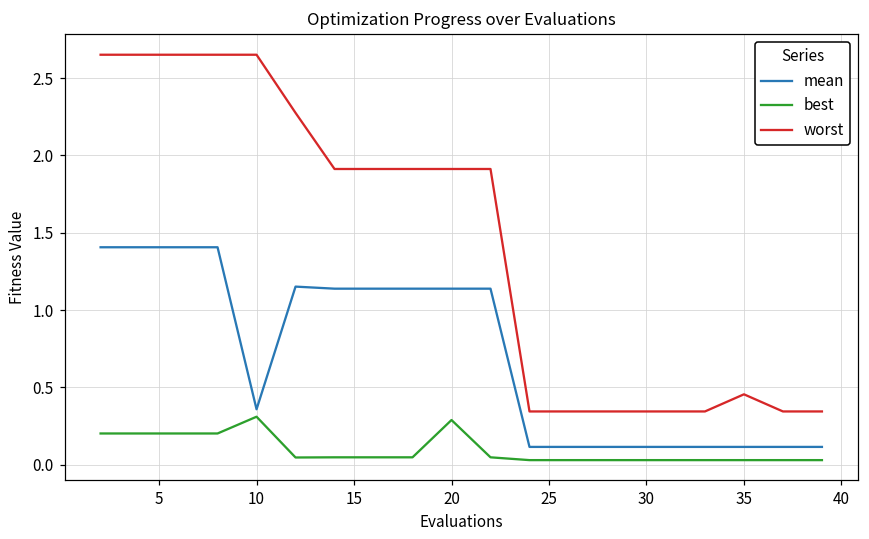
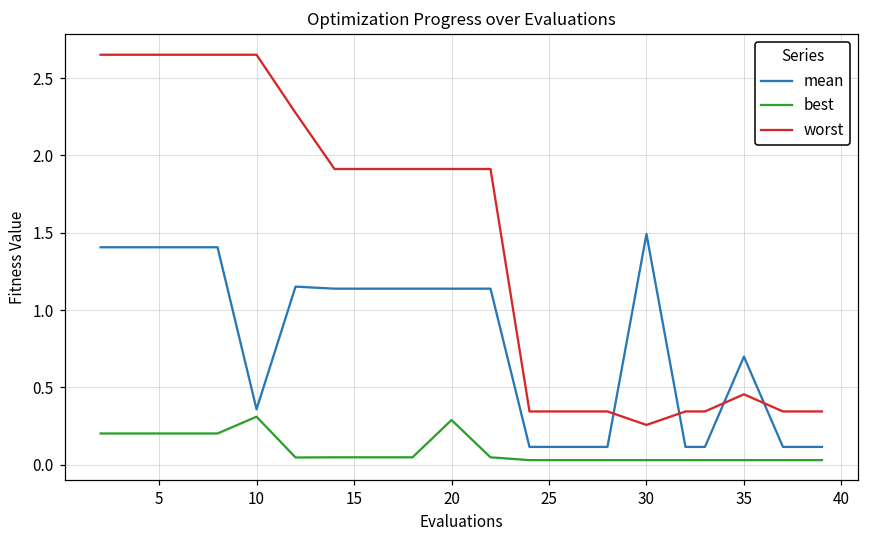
  {
    "mean": {
      "10": 0.36,
      "20": 1.14,
-     "30": 0.12,
-     "35": 0.12
+     "30": 1.49,
+     "35": 0.70
    },
    "best": {
      "10": 0.31,
      "20": 0.29,
      "30": 0.03,
      "35": 0.03
    },
    "worst": {
      "10": 2.65,
      "20": 1.91,
-     "30": 0.34,
+     "30": 0.26,
      "35": 0.46
    }
  }
